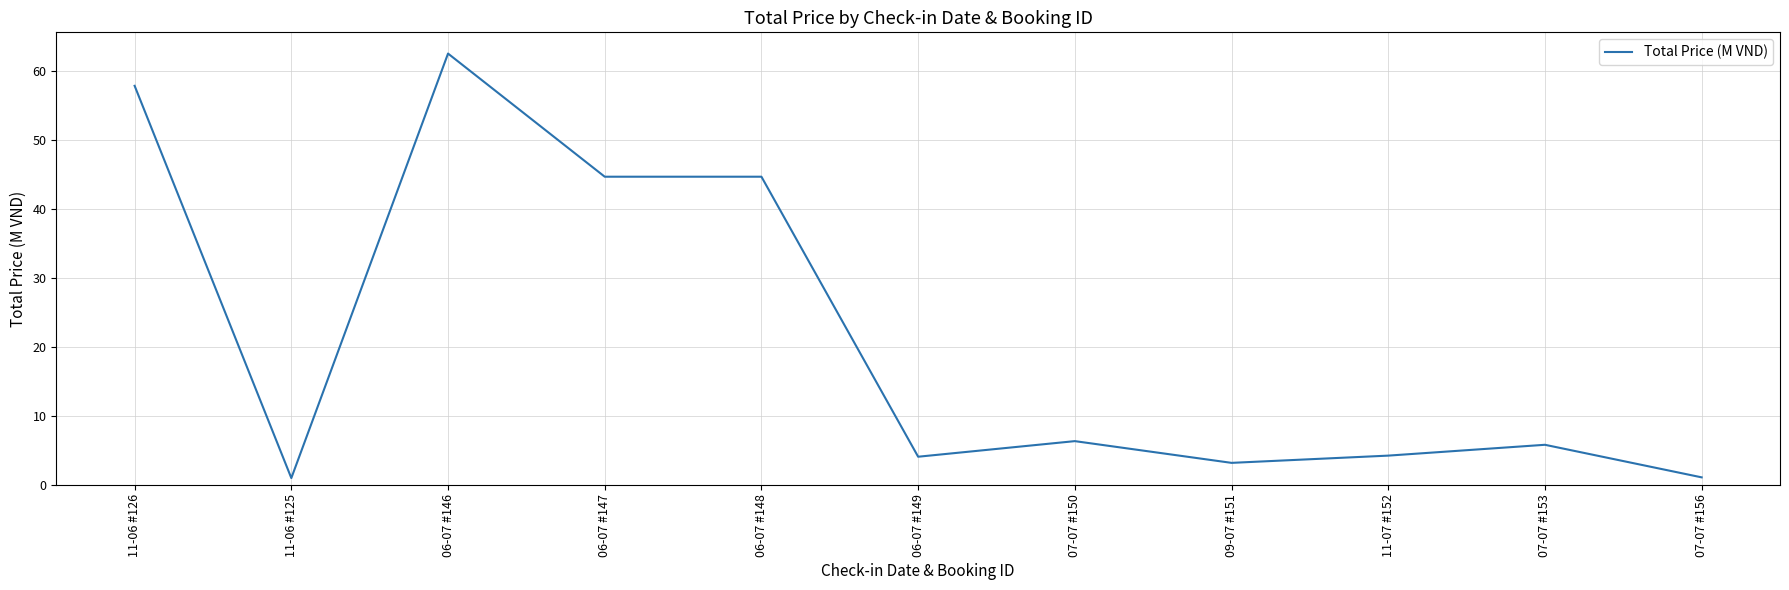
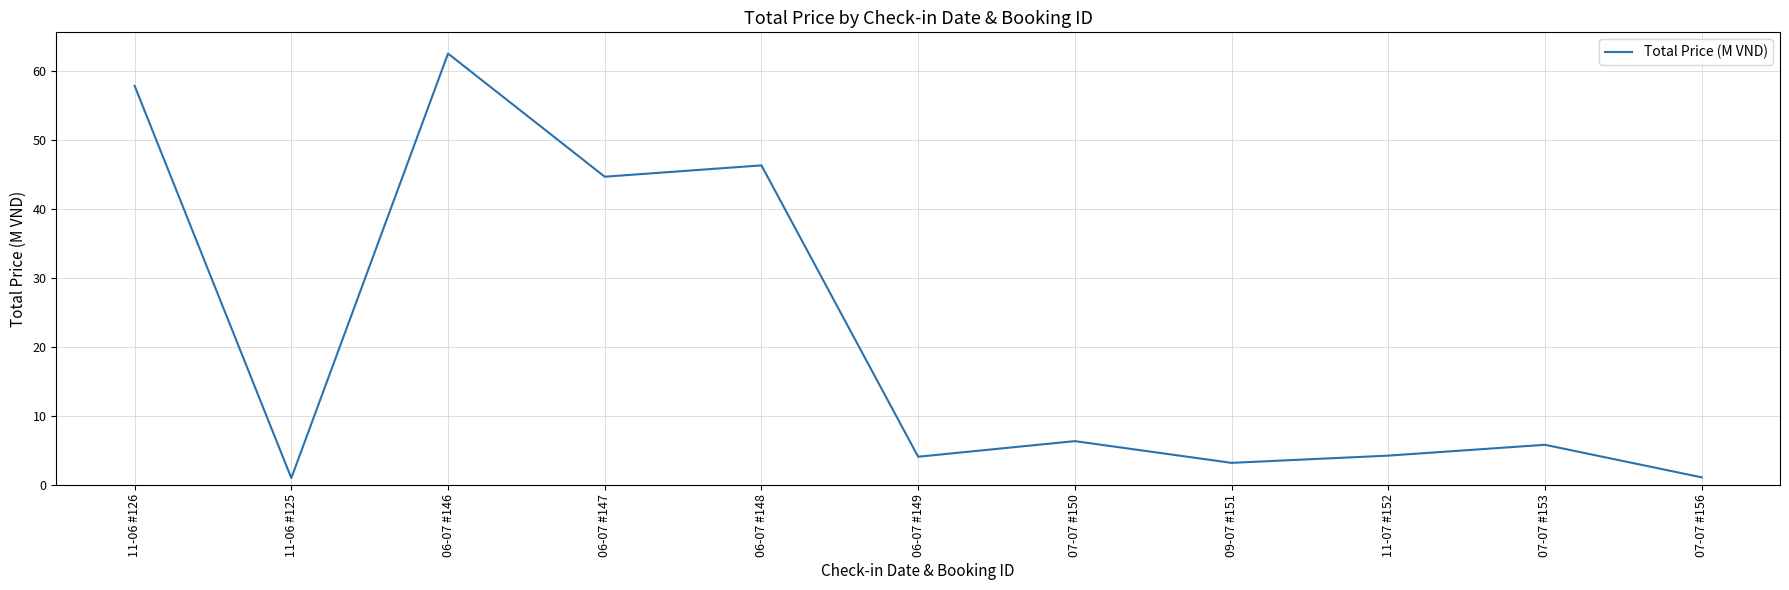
  {
    "11-06 #126": 58,
    "11-06 #125": 1,
    "06-07 #146": 62,
    "06-07 #147": 45,
-   "06-07 #148": 45,
+   "06-07 #148": 46,
    "06-07 #149": 4,
    "07-07 #150": 6,
    "09-07 #151": 3,
    "11-07 #152": 4,
    "07-07 #153": 6,
    "07-07 #156": 1
  }
